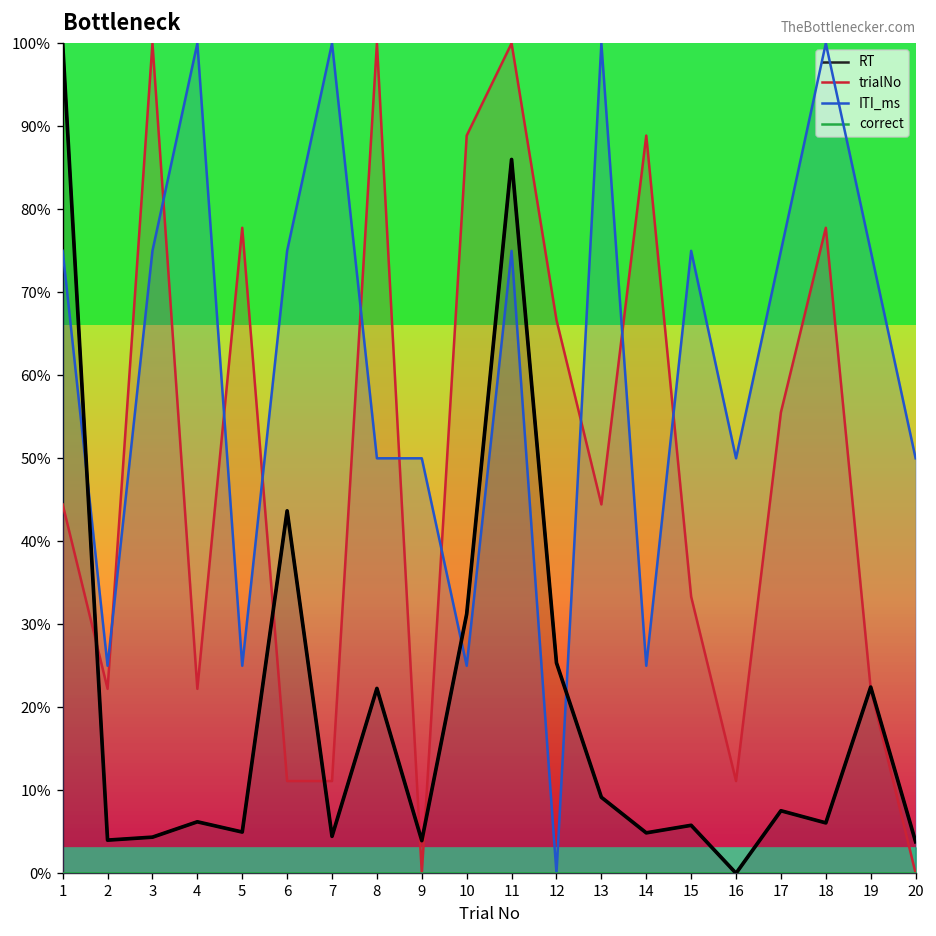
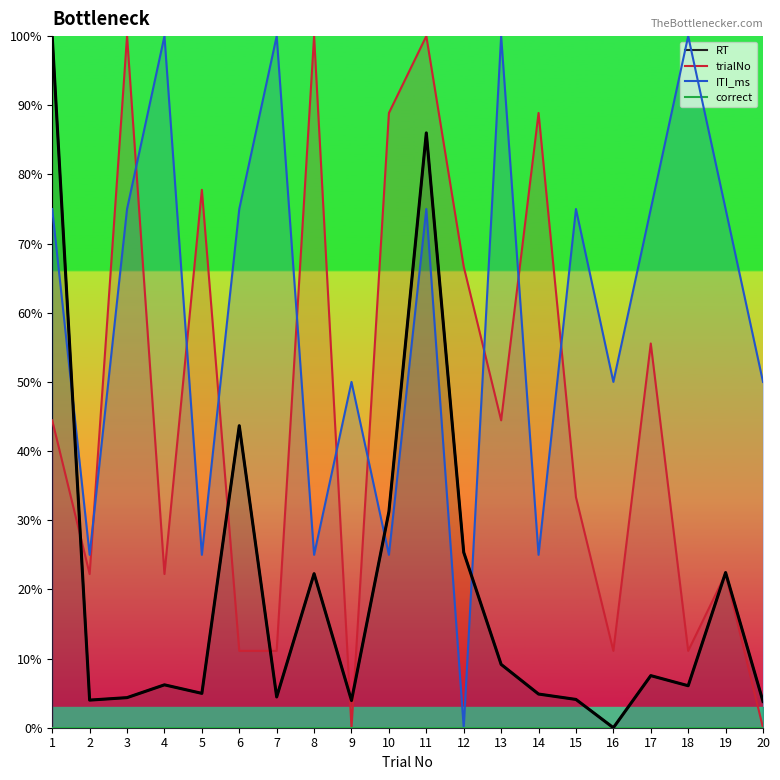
  {
    "RT": {
      "1": "100%",
      "2": "4%",
      "3": "4%",
      "4": "6%",
      "5": "5%",
      "6": "44%",
      "7": "4%",
      "8": "22%",
      "9": "4%",
      "10": "31%",
      "11": "86%",
      "12": "25%",
      "13": "9%",
      "14": "5%",
-     "15": "6%",
+     "15": "4%",
      "17": "8%",
      "18": "6%",
      "20": "4%"
    },
    "trialNo": {
      "1": "44%",
      "2": "22%",
      "3": "100%",
      "4": "22%",
      "5": "78%",
      "6": "11%",
      "7": "11%",
      "8": "100%",
      "10": "89%",
      "11": "100%",
      "12": "67%",
      "13": "44%",
      "14": "89%",
      "15": "33%",
      "16": "11%",
      "17": "56%",
-     "18": "78%"
+     "18": "11%"
    },
    "ITI_ms": {
      "1": "75%",
      "2": "25%",
      "3": "75%",
      "4": "100%",
      "5": "25%",
      "6": "75%",
      "7": "100%",
-     "8": "50%",
+     "8": "25%",
      "9": "50%",
      "10": "25%",
      "11": "75%",
      "13": "100%",
      "14": "25%",
      "15": "75%",
      "16": "50%",
      "17": "75%",
      "18": "100%",
      "19": "75%",
      "20": "50%"
    },
    "correct": {
      "1": "0%",
      "2": "0%",
      "3": "0%",
      "4": "0%",
      "5": "0%",
      "6": "0%",
      "7": "0%",
      "8": "0%",
      "10": "0%",
      "11": "0%",
      "13": "0%",
      "14": "0%",
      "15": "0%",
      "17": "0%",
      "18": "0%",
      "19": "0%"
    }
  }
